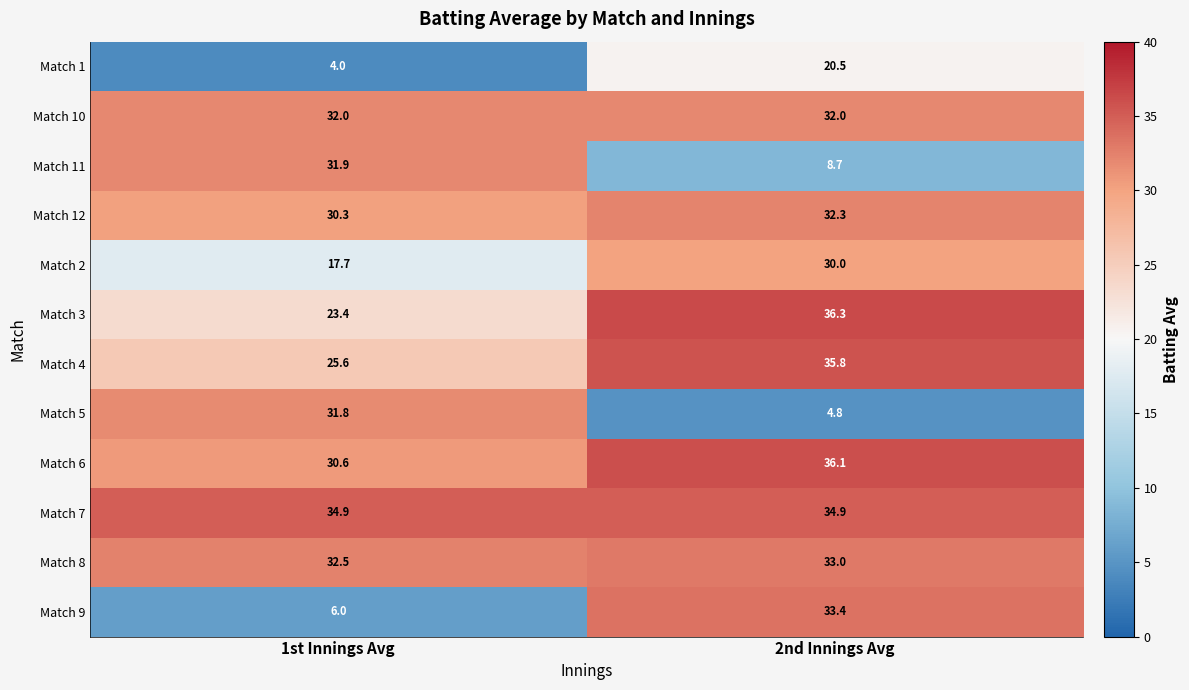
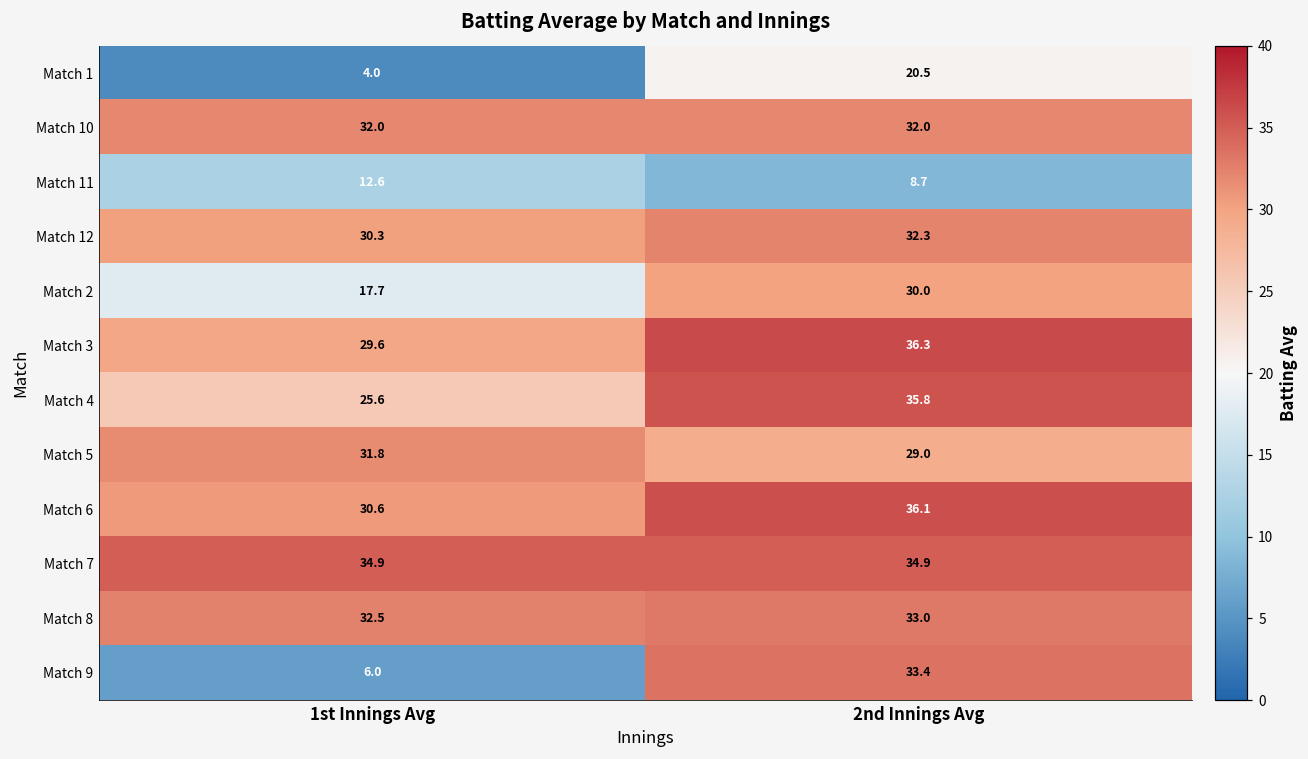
  {
    "Match 1": {
      "1st Innings Avg": 4.0,
      "2nd Innings Avg": 20.5
    },
    "Match 10": {
      "1st Innings Avg": 32.0,
      "2nd Innings Avg": 32.0
    },
    "Match 11": {
-     "1st Innings Avg": 31.9,
+     "1st Innings Avg": 12.6,
      "2nd Innings Avg": 8.7
    },
    "Match 12": {
      "1st Innings Avg": 30.3,
      "2nd Innings Avg": 32.3
    },
    "Match 2": {
      "1st Innings Avg": 17.7,
      "2nd Innings Avg": 30.0
    },
    "Match 3": {
-     "1st Innings Avg": 23.4,
+     "1st Innings Avg": 29.6,
      "2nd Innings Avg": 36.3
    },
    "Match 4": {
      "1st Innings Avg": 25.6,
      "2nd Innings Avg": 35.8
    },
    "Match 5": {
      "1st Innings Avg": 31.8,
-     "2nd Innings Avg": 4.8
+     "2nd Innings Avg": 29.0
    },
    "Match 6": {
      "1st Innings Avg": 30.6,
      "2nd Innings Avg": 36.1
    },
    "Match 7": {
      "1st Innings Avg": 34.9,
      "2nd Innings Avg": 34.9
    },
    "Match 8": {
      "1st Innings Avg": 32.5,
      "2nd Innings Avg": 33.0
    },
    "Match 9": {
      "1st Innings Avg": 6.0,
      "2nd Innings Avg": 33.4
    }
  }
